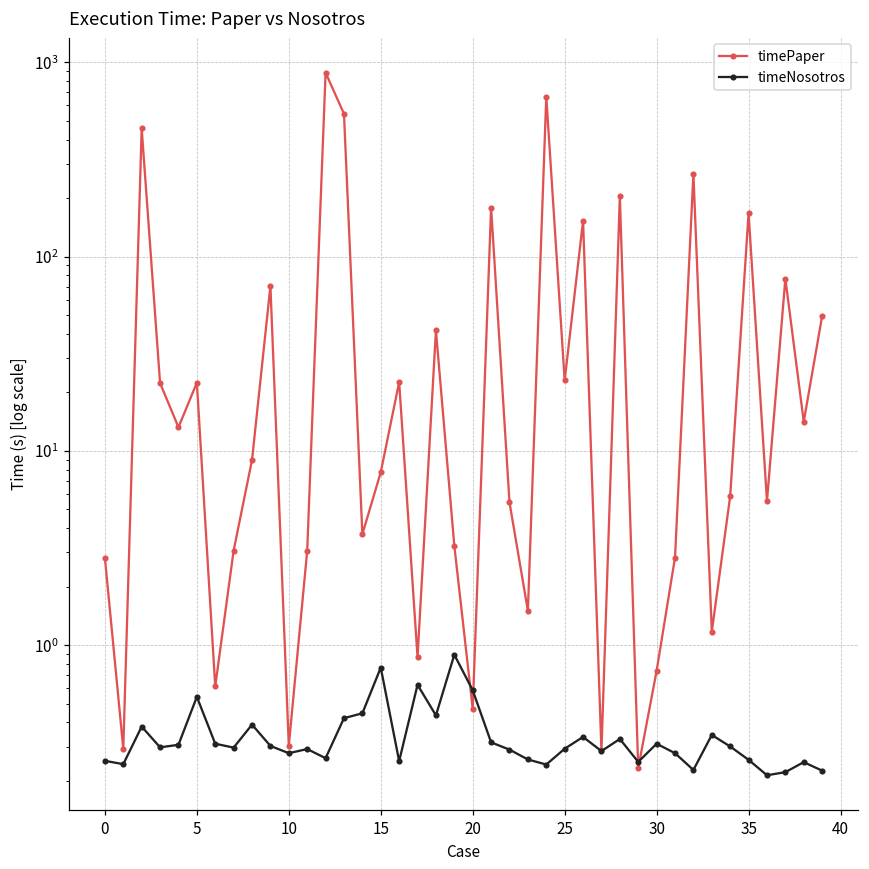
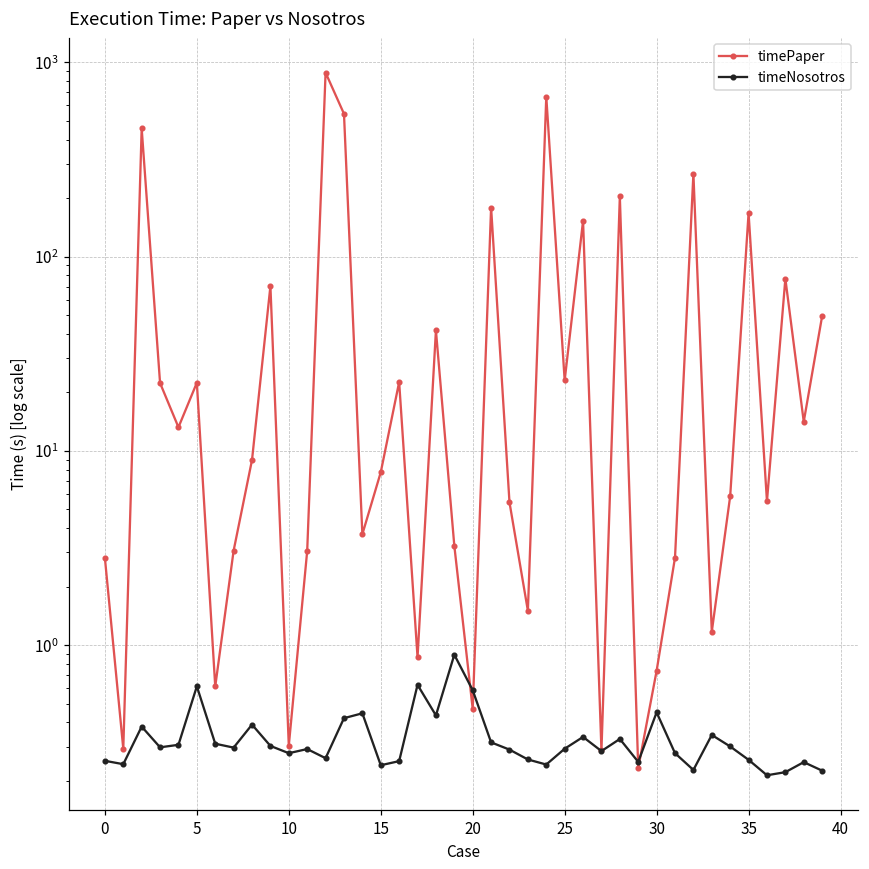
  {
    "timePaper": {
      "0": 2.8,
      "5": 22,
      "10": 0.30,
      "15": 8,
      "20": 0.47,
      "25": 23,
      "30": 0.74,
      "35": 170
    },
    "timeNosotros": {
      "0": 0.25,
-     "5": 0.54,
+     "5": 0.61,
      "10": 0.28,
-     "15": 0.77,
+     "15": 0.24,
      "20": 0.59,
      "25": 0.29,
-     "30": 0.31,
+     "30": 0.45,
      "35": 0.26
    }
  }
